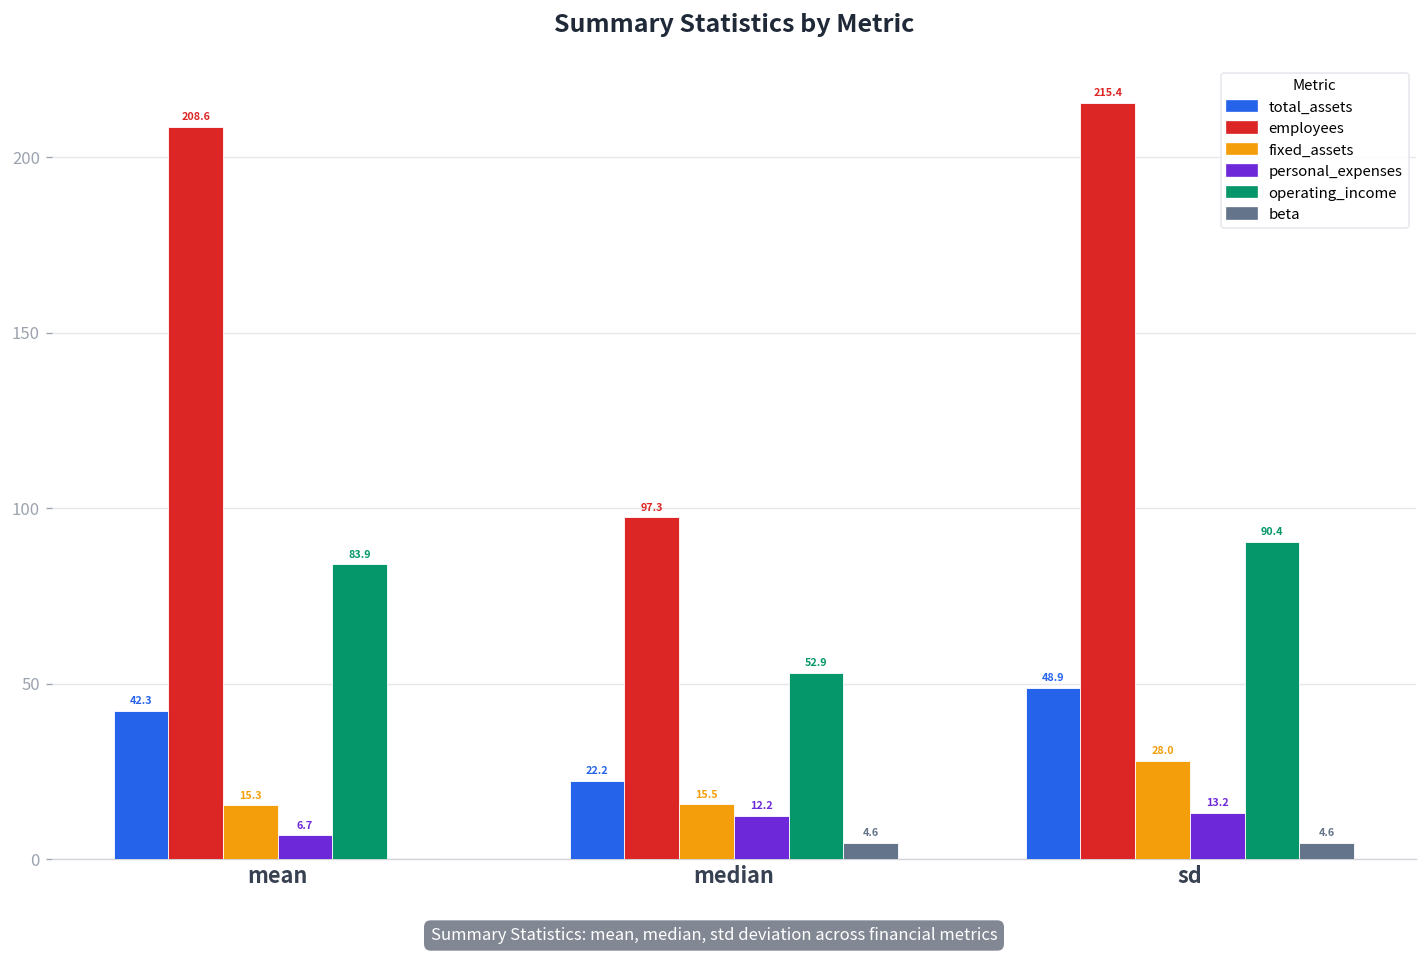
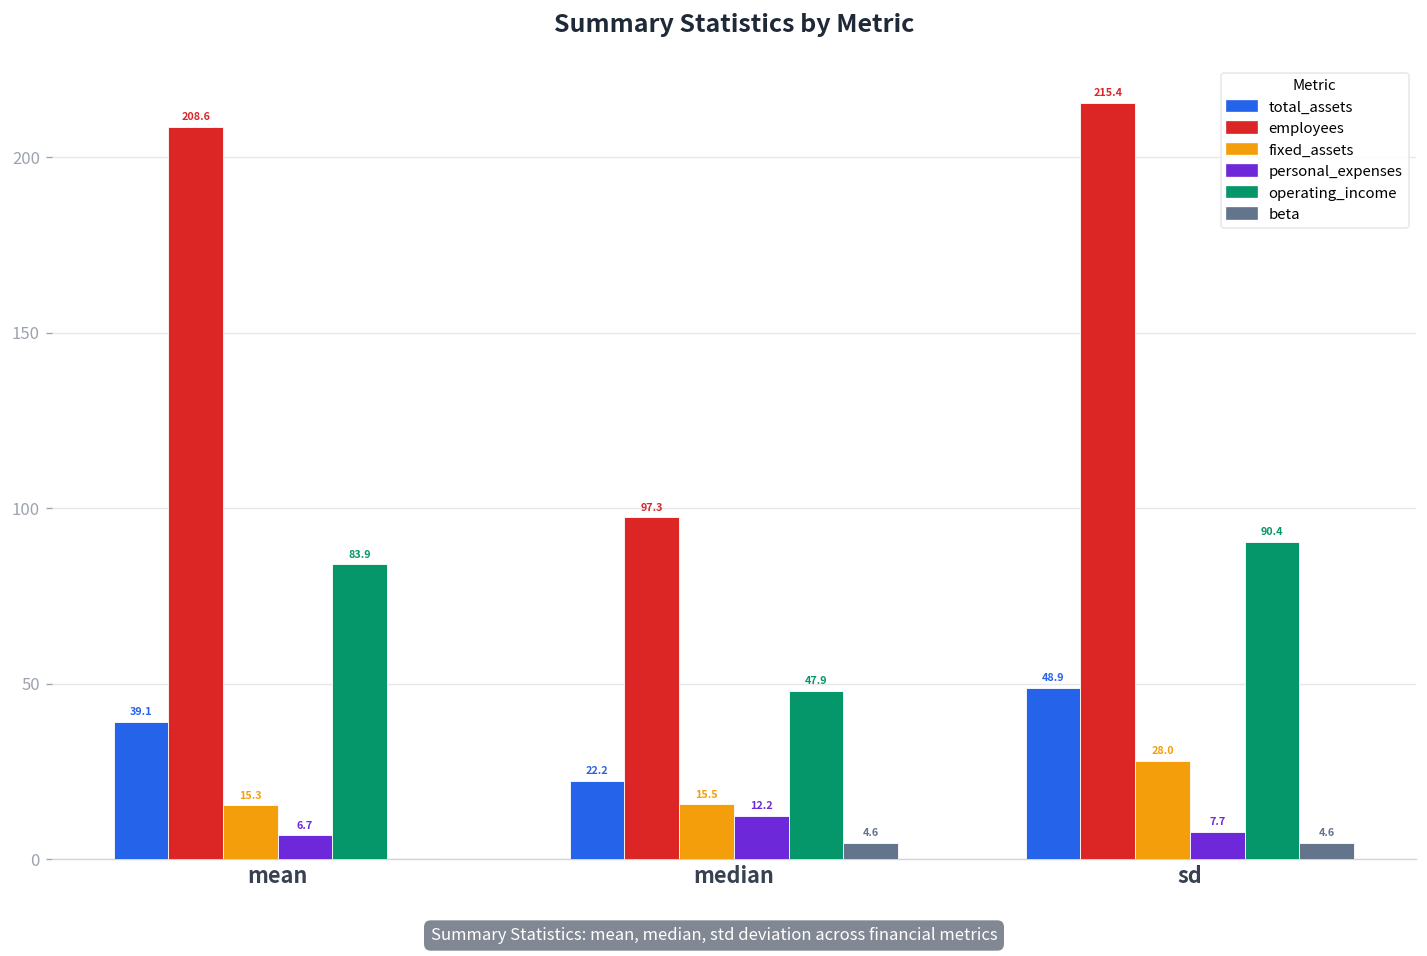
  {
    "total_assets": {
-     "mean": 42.3,
+     "mean": 39.1,
      "median": 22.2,
      "sd": 48.9
    },
    "employees": {
      "mean": 208.6,
      "median": 97.3,
      "sd": 215.4
    },
    "fixed_assets": {
      "mean": 15.3,
      "median": 15.5,
      "sd": 28.0
    },
    "personal_expenses": {
      "mean": 6.7,
      "median": 12.2,
-     "sd": 13.2
+     "sd": 7.7
    },
    "operating_income": {
      "mean": 83.9,
-     "median": 52.9,
+     "median": 47.9,
      "sd": 90.4
    },
    "beta": {
      "median": 4.6,
      "sd": 4.6
    }
  }
